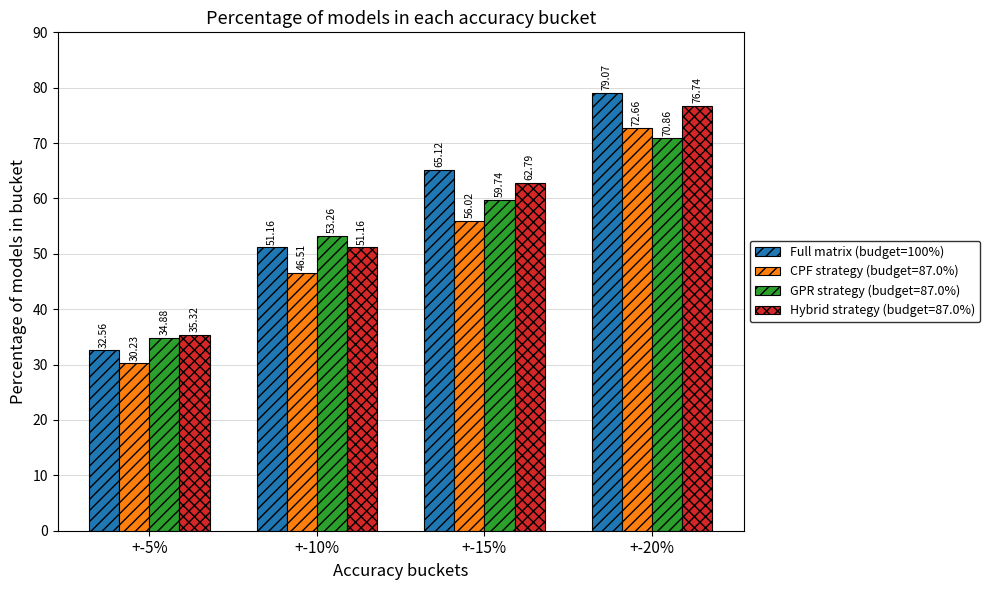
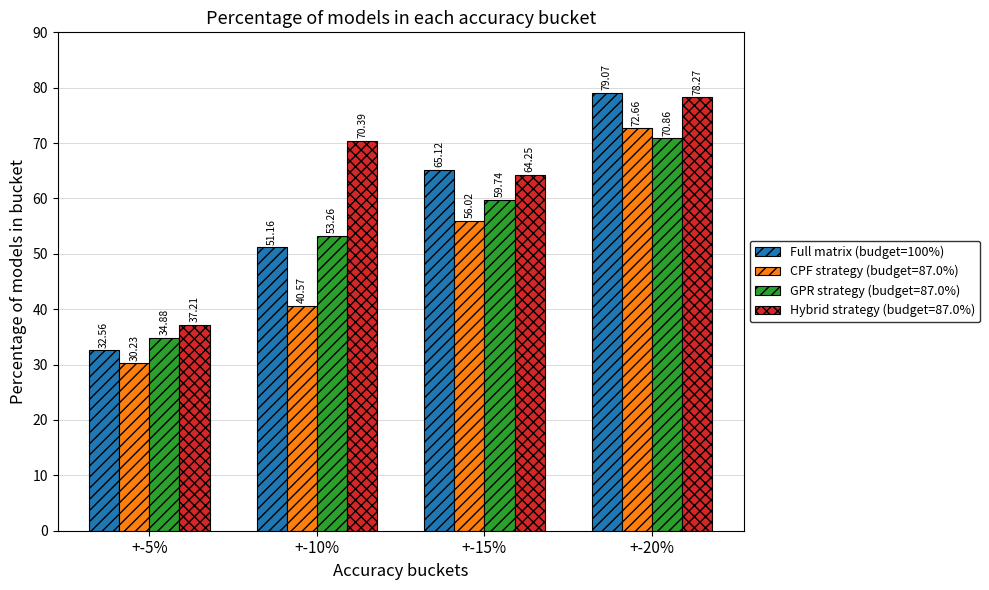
  {
    "Full matrix (budget=100%)": {
      "+-5%": 32.56,
      "+-10%": 51.16,
      "+-15%": 65.12,
      "+-20%": 79.07
    },
    "CPF strategy (budget=87.0%)": {
      "+-5%": 30.23,
-     "+-10%": 46.51,
+     "+-10%": 40.57,
      "+-15%": 56.02,
      "+-20%": 72.66
    },
    "GPR strategy (budget=87.0%)": {
      "+-5%": 34.88,
      "+-10%": 53.26,
      "+-15%": 59.74,
      "+-20%": 70.86
    },
    "Hybrid strategy (budget=87.0%)": {
-     "+-5%": 35.32,
-     "+-10%": 51.16,
-     "+-15%": 62.79,
-     "+-20%": 76.74
+     "+-5%": 37.21,
+     "+-10%": 70.39,
+     "+-15%": 64.25,
+     "+-20%": 78.27
    }
  }
